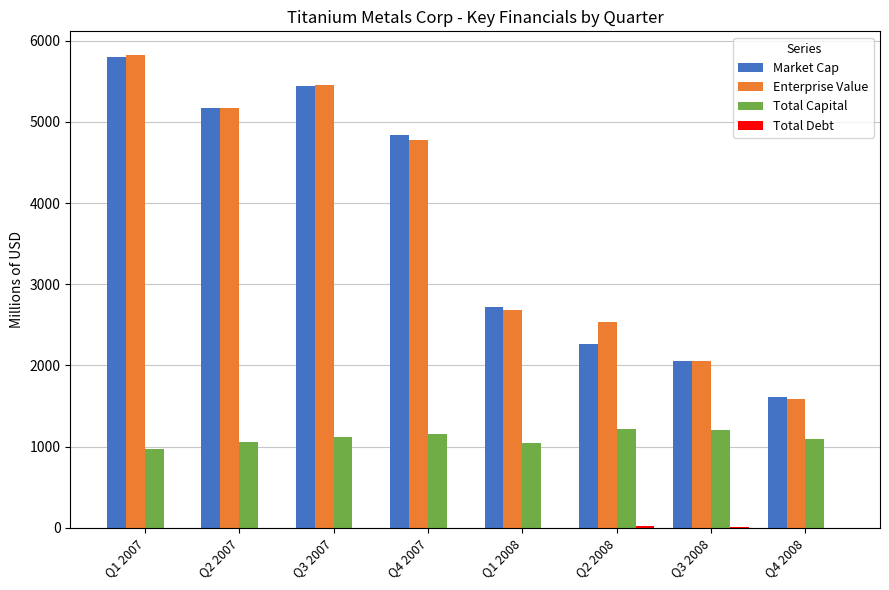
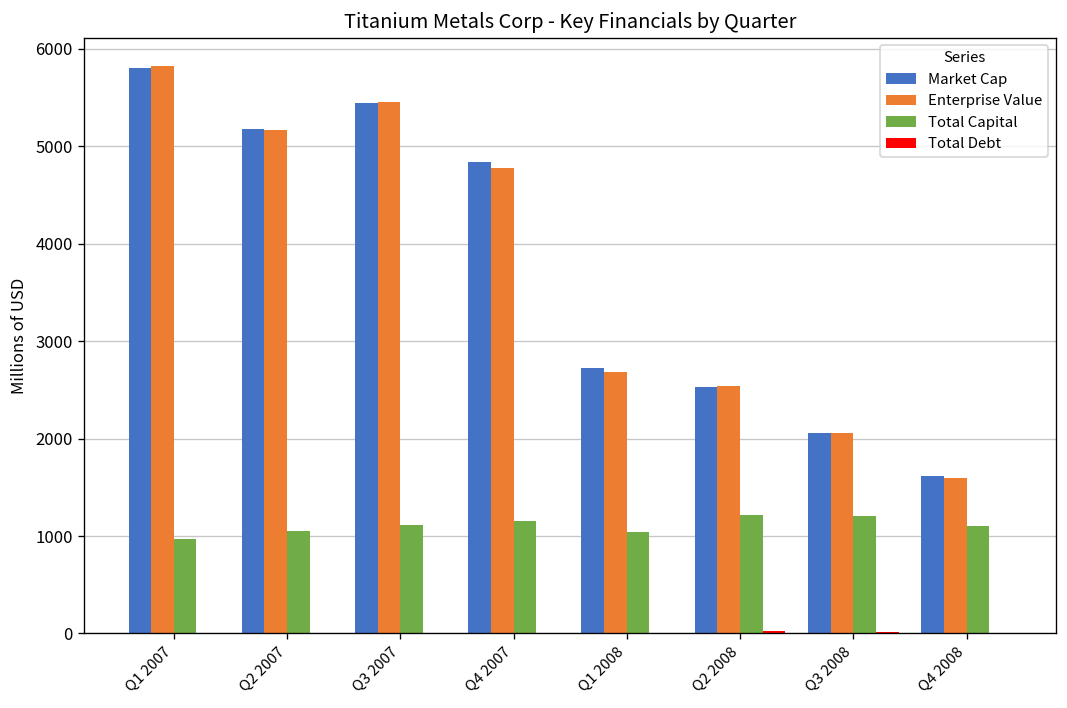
  {
    "Market Cap": {
      "Q1 2007": 5800,
      "Q2 2007": 5200,
      "Q3 2007": 5400,
      "Q4 2007": 4800,
      "Q1 2008": 2700,
-     "Q2 2008": 2300,
+     "Q2 2008": 2500,
      "Q3 2008": 2100,
      "Q4 2008": 1600
    },
    "Enterprise Value": {
      "Q1 2007": 5800,
      "Q2 2007": 5200,
      "Q3 2007": 5500,
      "Q4 2007": 4800,
      "Q1 2008": 2700,
      "Q2 2008": 2500,
      "Q3 2008": 2100,
      "Q4 2008": 1600
    },
    "Total Capital": {
      "Q1 2007": 1000,
      "Q2 2007": 1100,
      "Q3 2007": 1100,
      "Q4 2007": 1200,
      "Q1 2008": 1000,
      "Q2 2008": 1200,
      "Q3 2008": 1200,
      "Q4 2008": 1100
    },
    "Total Debt": {
      "Q1 2007": 0,
      "Q2 2007": 0,
      "Q3 2007": 0,
      "Q4 2007": 0,
      "Q1 2008": 0,
      "Q4 2008": 0
    }
  }
